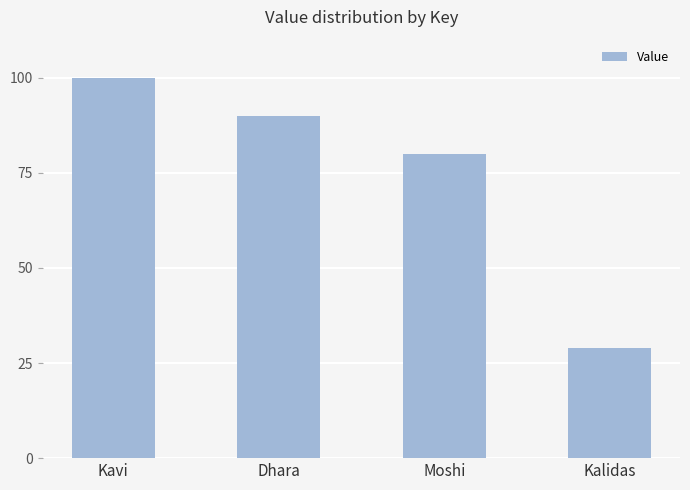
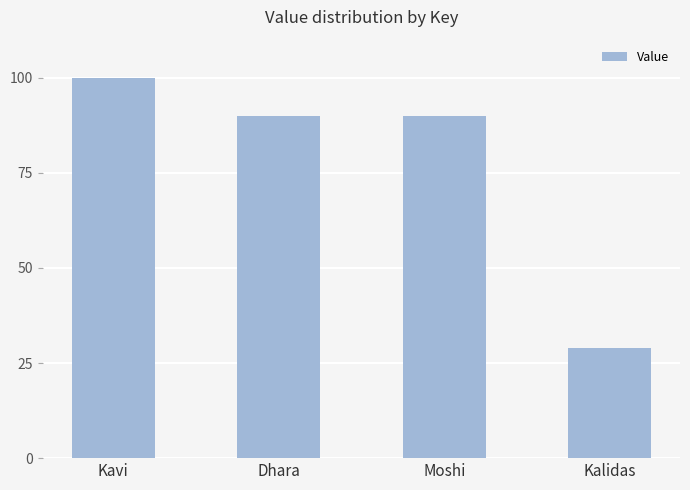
  {
    "Kavi": 100,
    "Dhara": 90,
-   "Moshi": 80,
+   "Moshi": 90,
    "Kalidas": 29
  }
